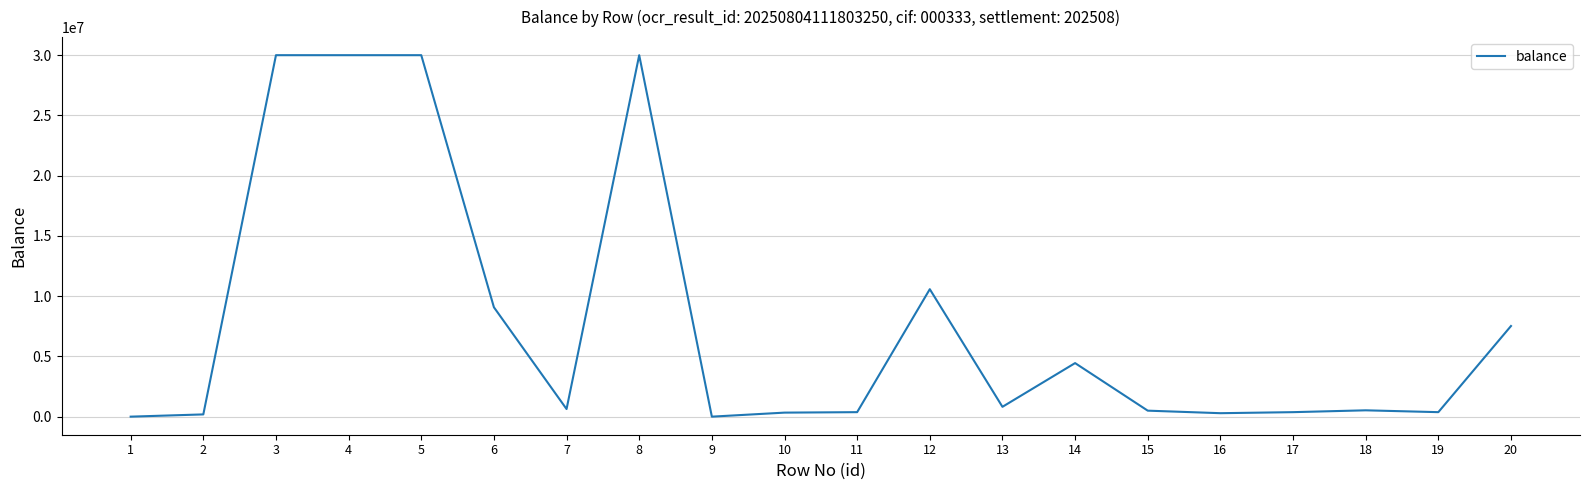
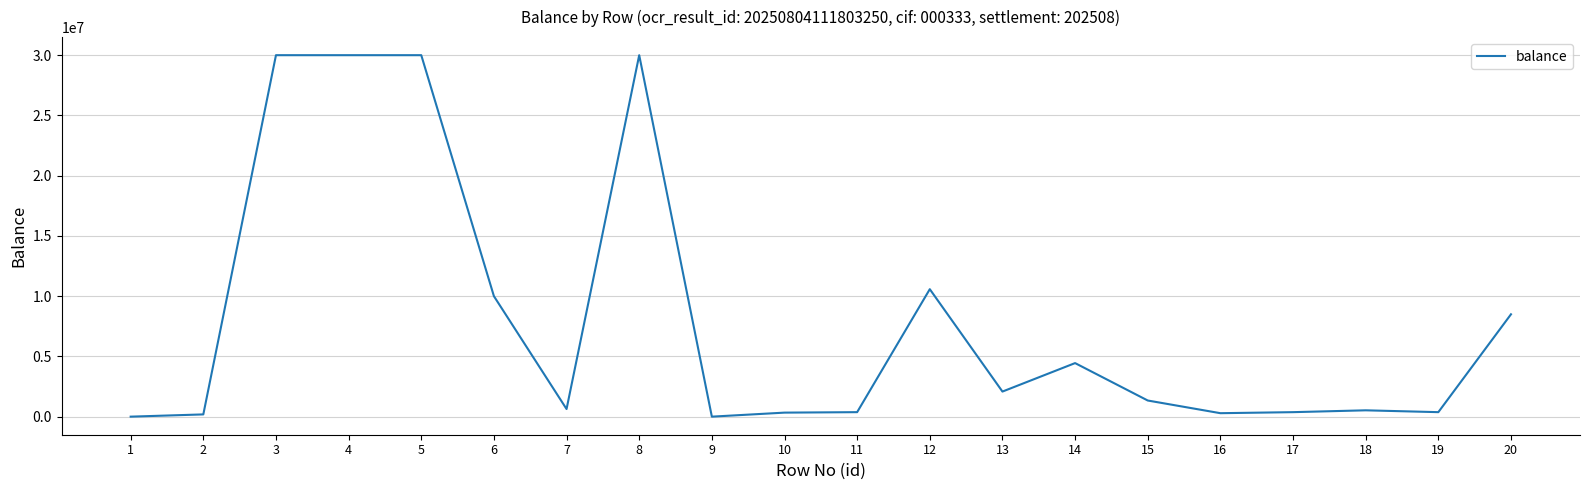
  {
    "1": 0,
    "2": 200000,
    "3": 30000000,
    "4": 30000000,
    "5": 30000000,
-   "6": 9100000,
+   "6": 10000000,
    "7": 600000,
    "8": 30000000,
    "9": 0,
    "10": 300000,
    "11": 400000,
    "12": 10600000,
-   "13": 800000,
+   "13": 2100000,
    "14": 4400000,
-   "15": 500000,
+   "15": 1300000,
    "16": 300000,
    "17": 400000,
    "18": 500000,
    "19": 400000,
-   "20": 7500000
+   "20": 8500000
  }
